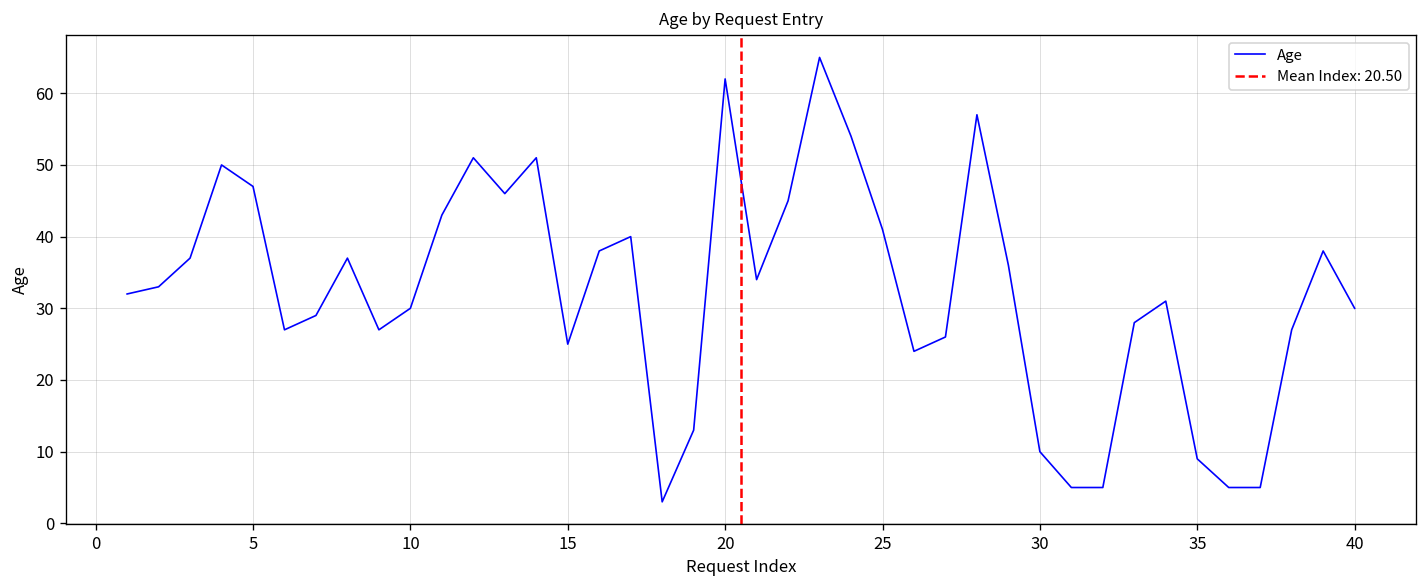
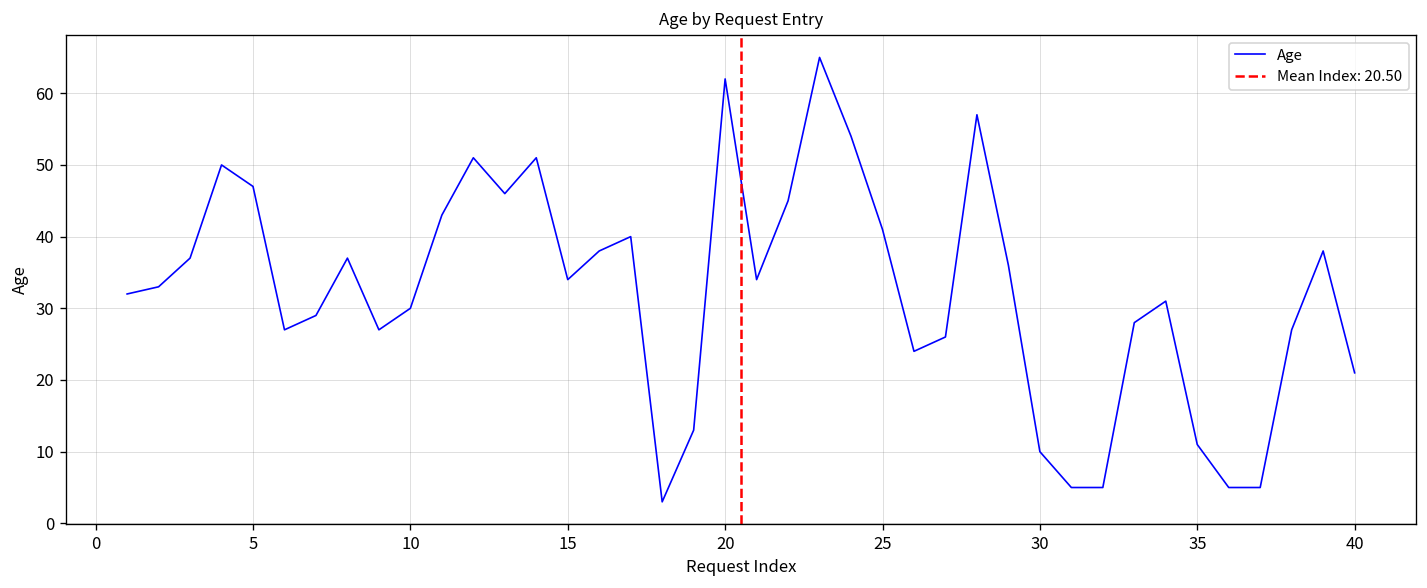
  {
    "5": 47,
    "10": 30,
-   "15": 25,
+   "15": 34,
    "20": 62,
    "25": 41,
    "30": 10,
-   "35": 9,
-   "40": 30
+   "35": 11,
+   "40": 21
  }
